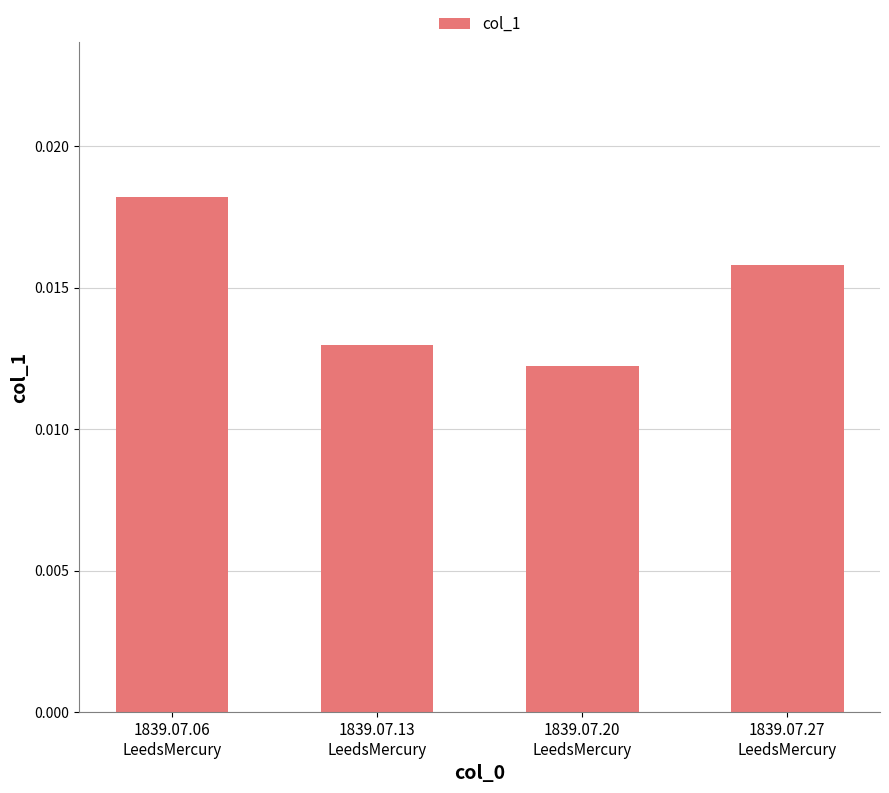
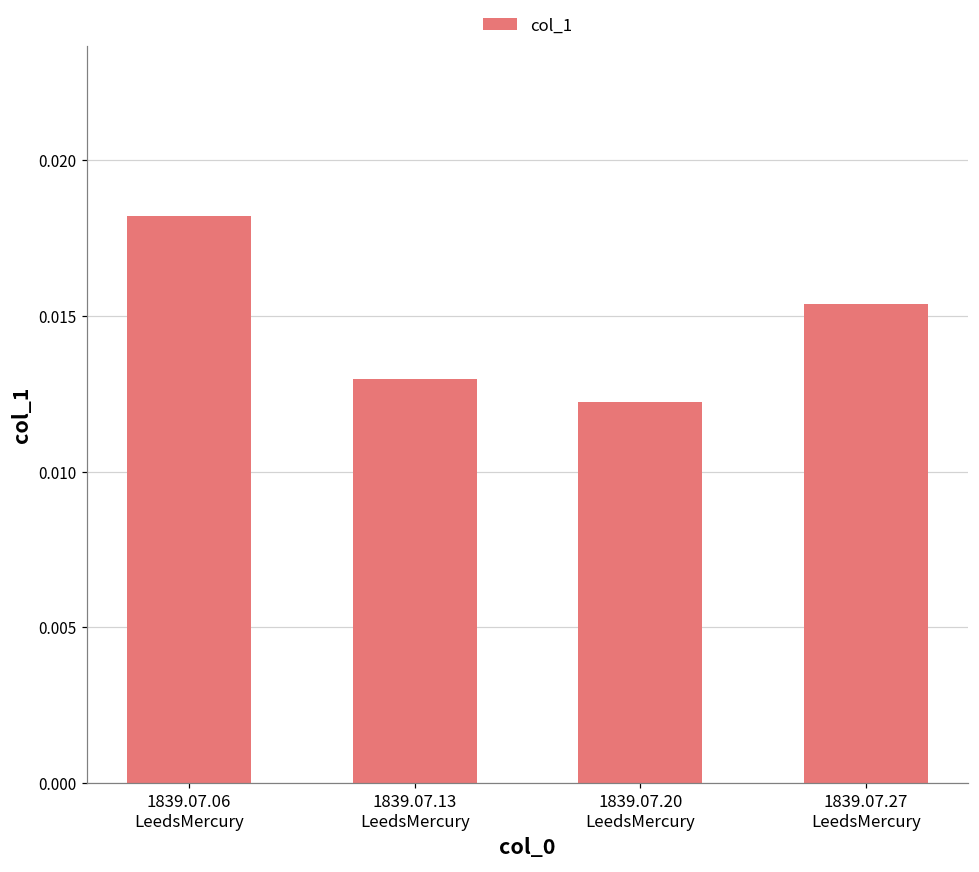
  {
    "1839.07.06 LeedsMercury": 0.0182,
    "1839.07.13 LeedsMercury": 0.0130,
    "1839.07.20 LeedsMercury": 0.0122,
-   "1839.07.27 LeedsMercury": 0.0158
+   "1839.07.27 LeedsMercury": 0.0154
  }
